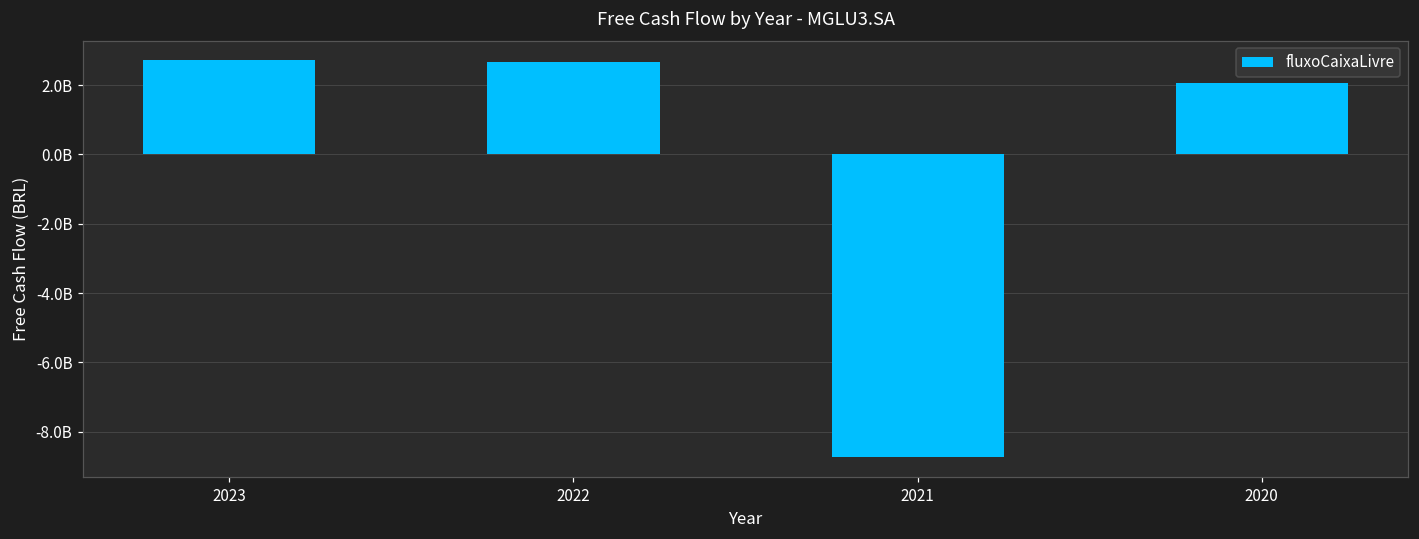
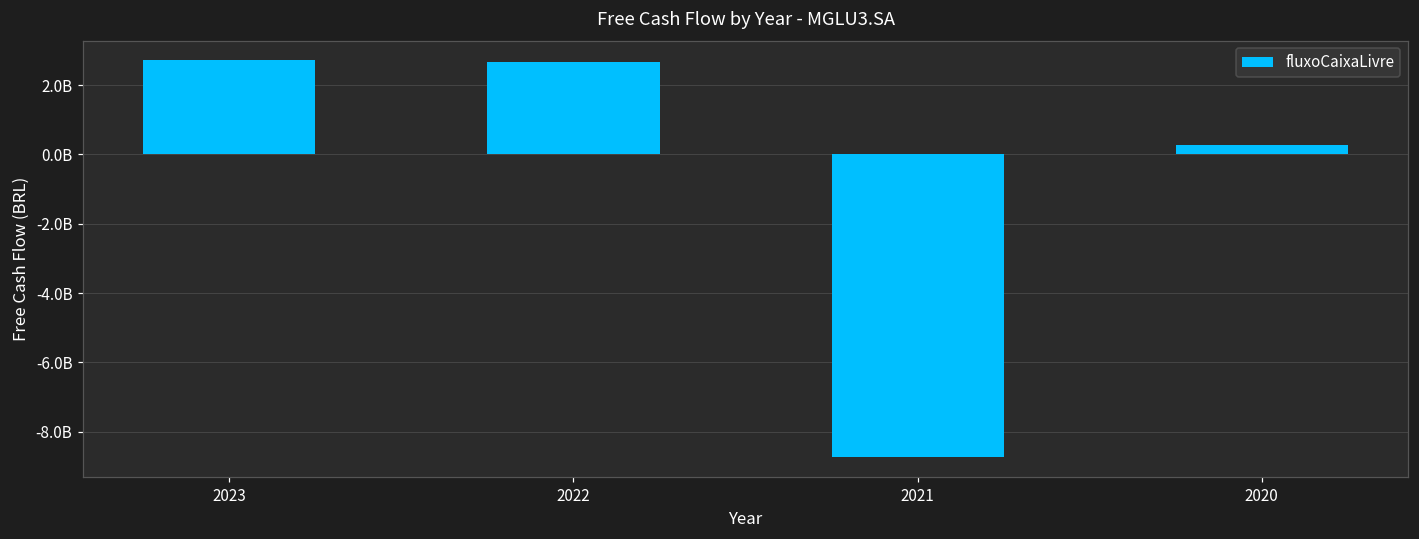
  {
    "2023": 2700000000,
    "2022": 2700000000,
    "2021": -8700000000,
-   "2020": 2100000000
+   "2020": 300000000
  }
